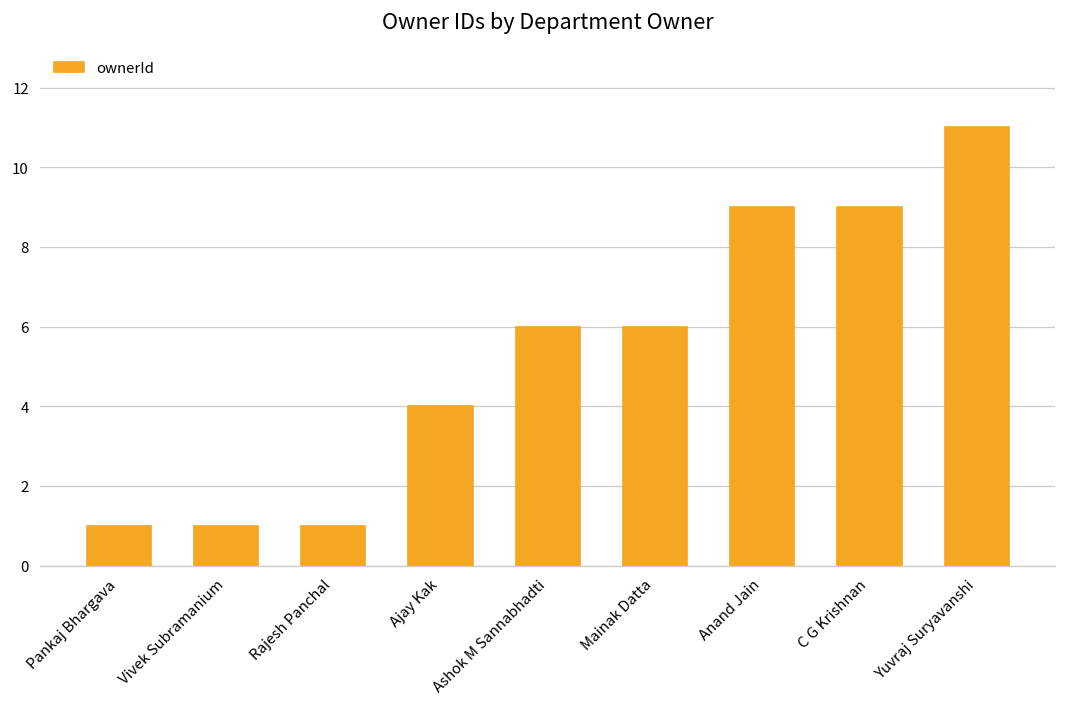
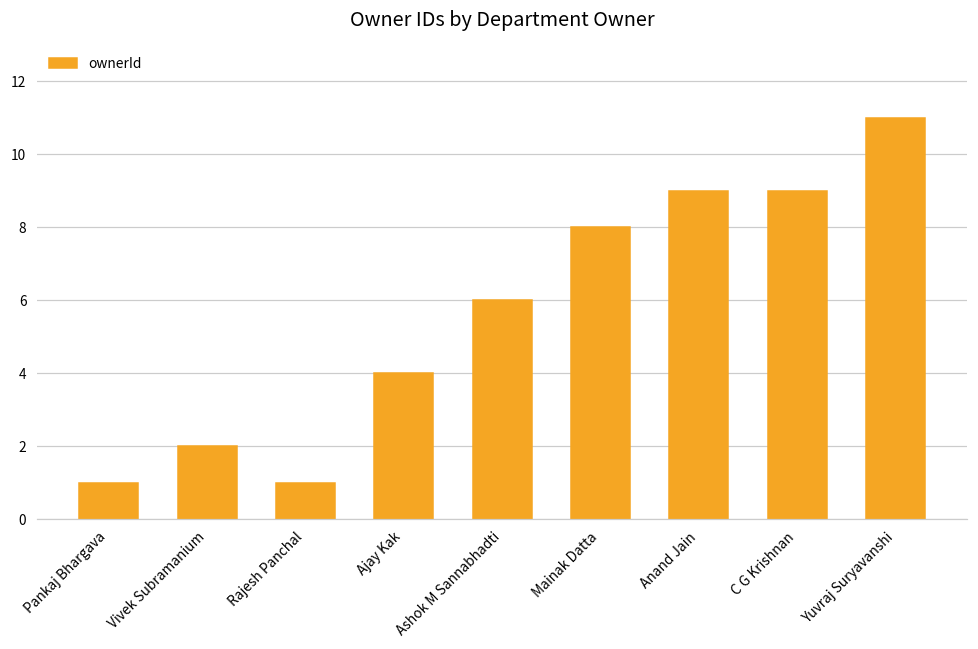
  {
    "Pankaj Bhargava": 1,
-   "Vivek Subramanium": 1,
+   "Vivek Subramanium": 2,
    "Rajesh Panchal": 1,
    "Ajay Kak": 4,
    "Ashok M Sannabhadti": 6,
-   "Mainak Datta": 6,
+   "Mainak Datta": 8,
    "Anand Jain": 9,
    "C G Krishnan": 9,
    "Yuvraj Suryavanshi": 11
  }
